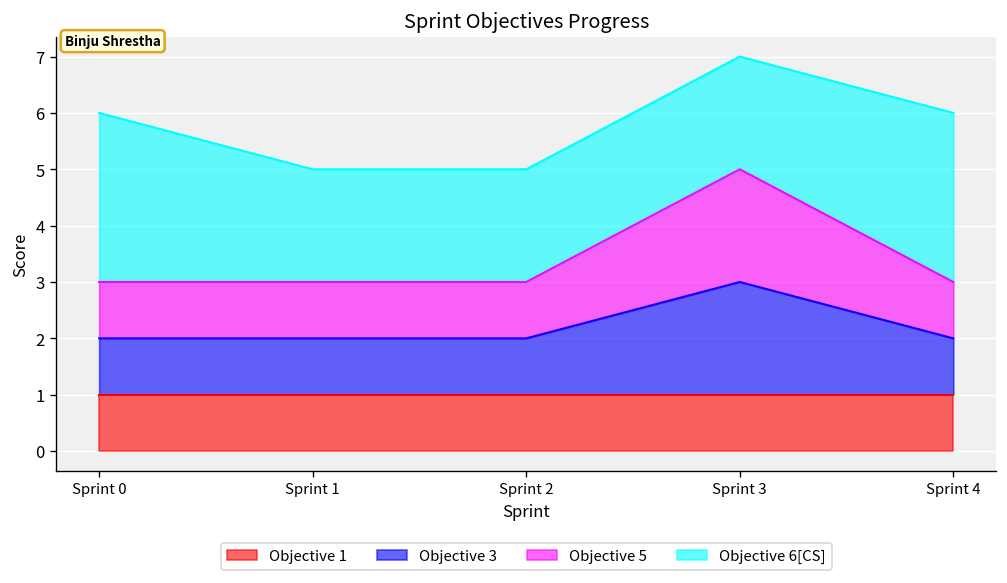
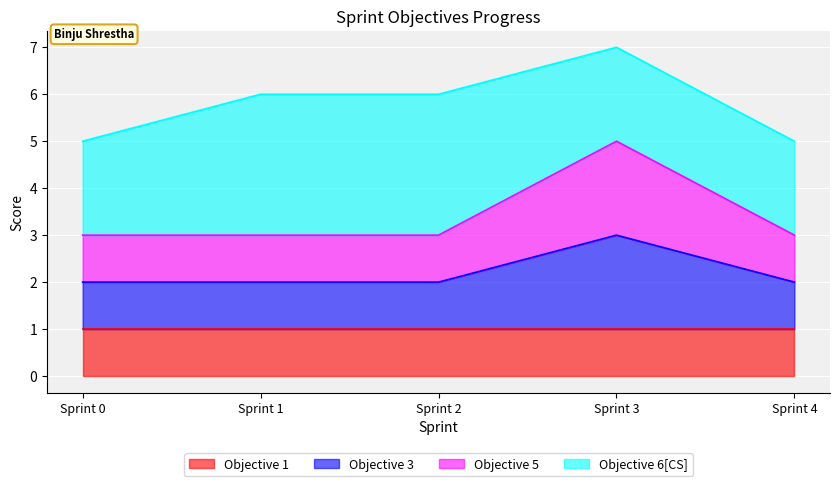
  {
    "Objective 1": {
      "Sprint 0": 1,
      "Sprint 1": 1,
      "Sprint 2": 1,
      "Sprint 3": 1,
      "Sprint 4": 1
    },
    "Objective 3": {
      "Sprint 0": 2,
      "Sprint 1": 2,
      "Sprint 2": 2,
      "Sprint 3": 3,
      "Sprint 4": 2
    },
    "Objective 5": {
      "Sprint 0": 1,
      "Sprint 1": 1,
      "Sprint 2": 1,
      "Sprint 3": 2,
      "Sprint 4": 1
    },
    "Objective 6[CS]": {
-     "Sprint 0": 3,
-     "Sprint 1": 2,
-     "Sprint 2": 2,
+     "Sprint 0": 2,
+     "Sprint 1": 3,
+     "Sprint 2": 3,
      "Sprint 3": 2,
-     "Sprint 4": 3
+     "Sprint 4": 2
    }
  }
